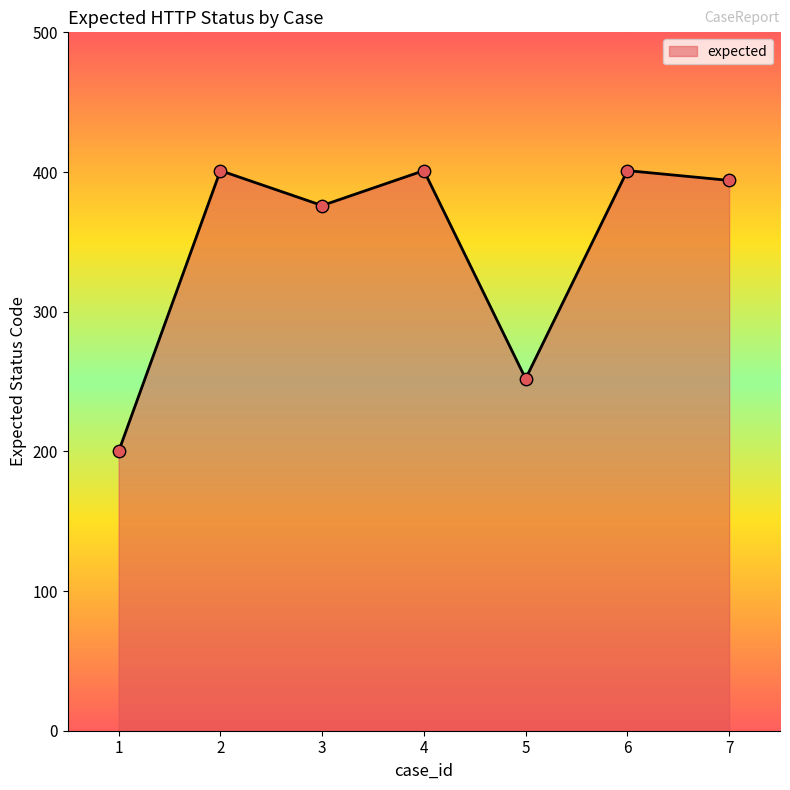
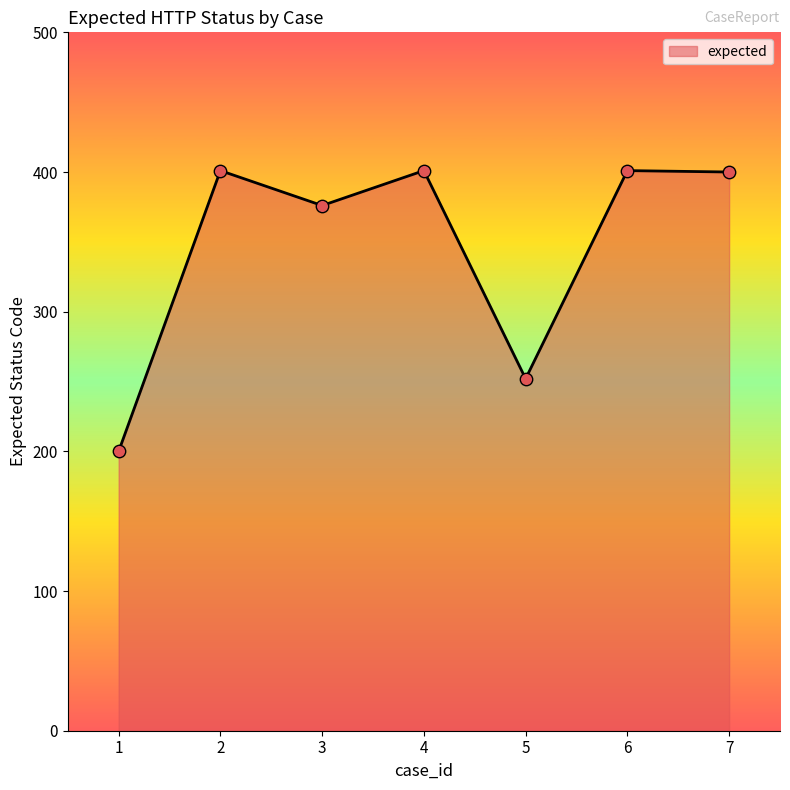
  {
    "1": 200,
    "2": 401,
    "3": 376,
    "4": 401,
    "5": 252,
    "6": 401,
-   "7": 394
+   "7": 400
  }
